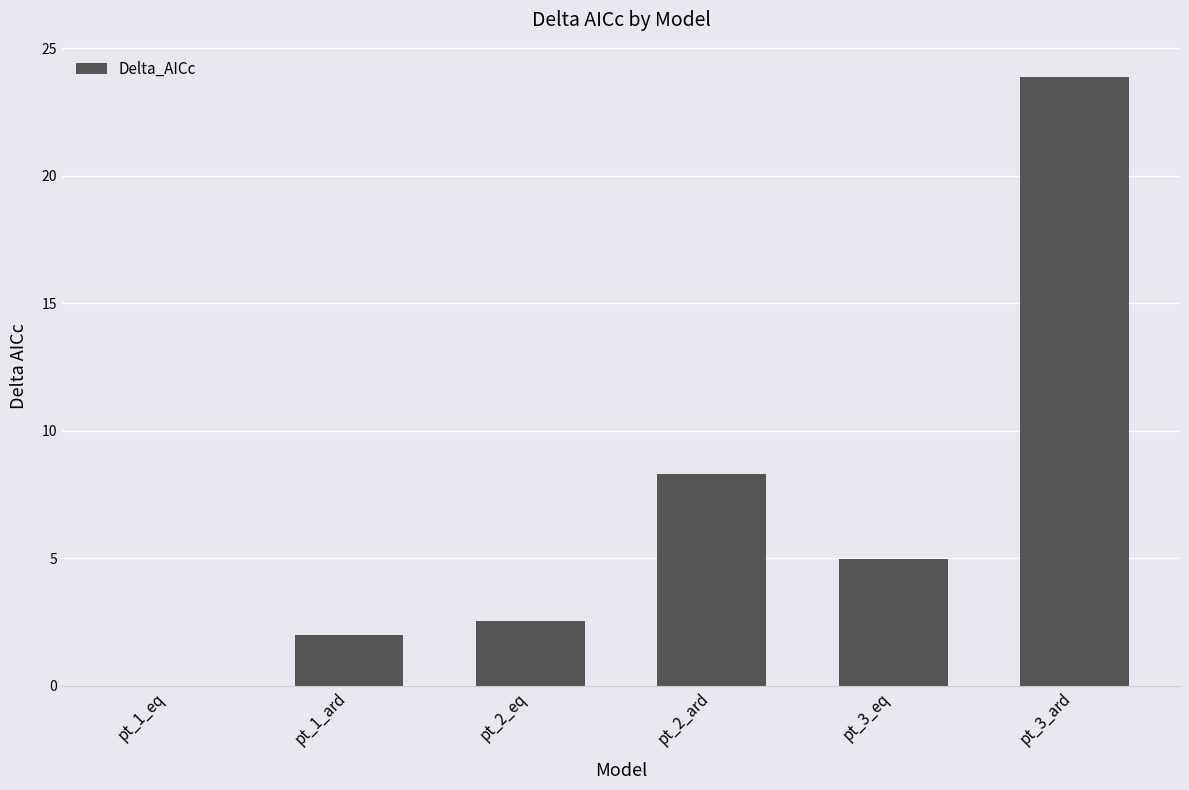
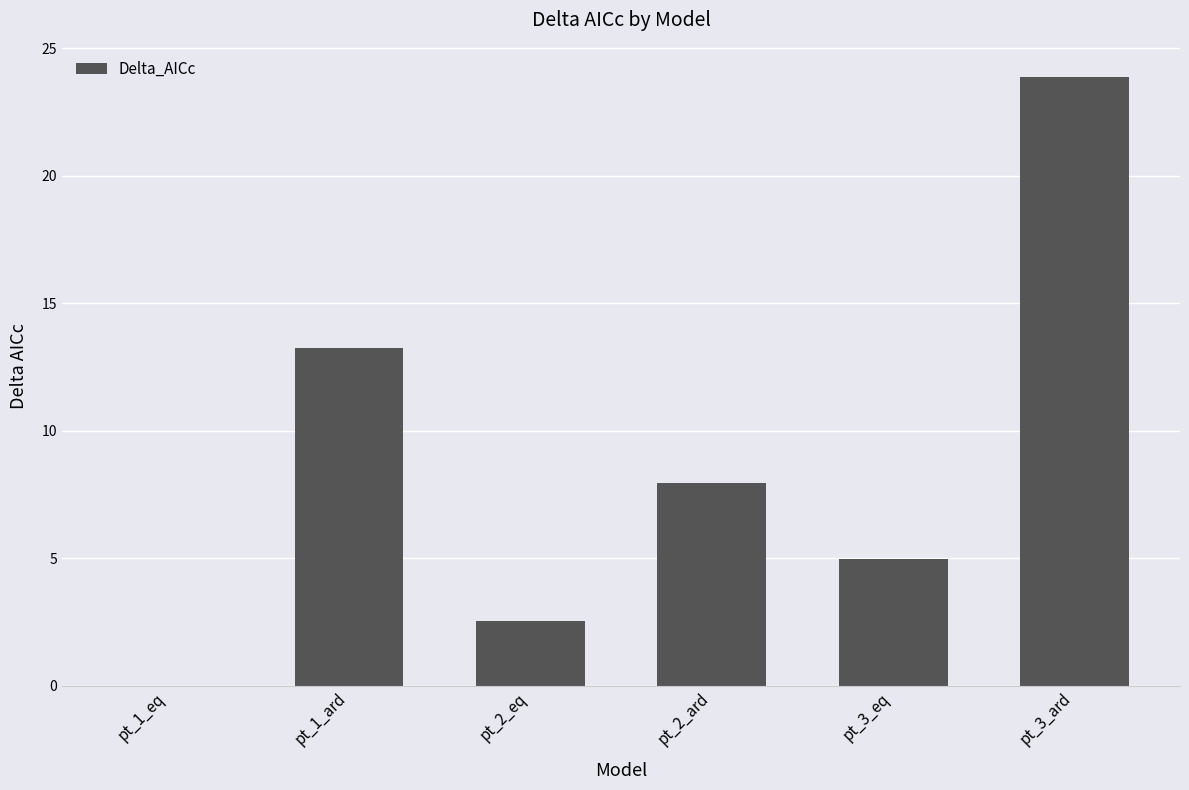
  {
    "pt_1_eq": 0.0,
-   "pt_1_ard": 2.0,
+   "pt_1_ard": 13.2,
    "pt_2_eq": 2.5,
-   "pt_2_ard": 8.3,
+   "pt_2_ard": 8.0,
    "pt_3_eq": 5.0,
    "pt_3_ard": 23.9
  }
